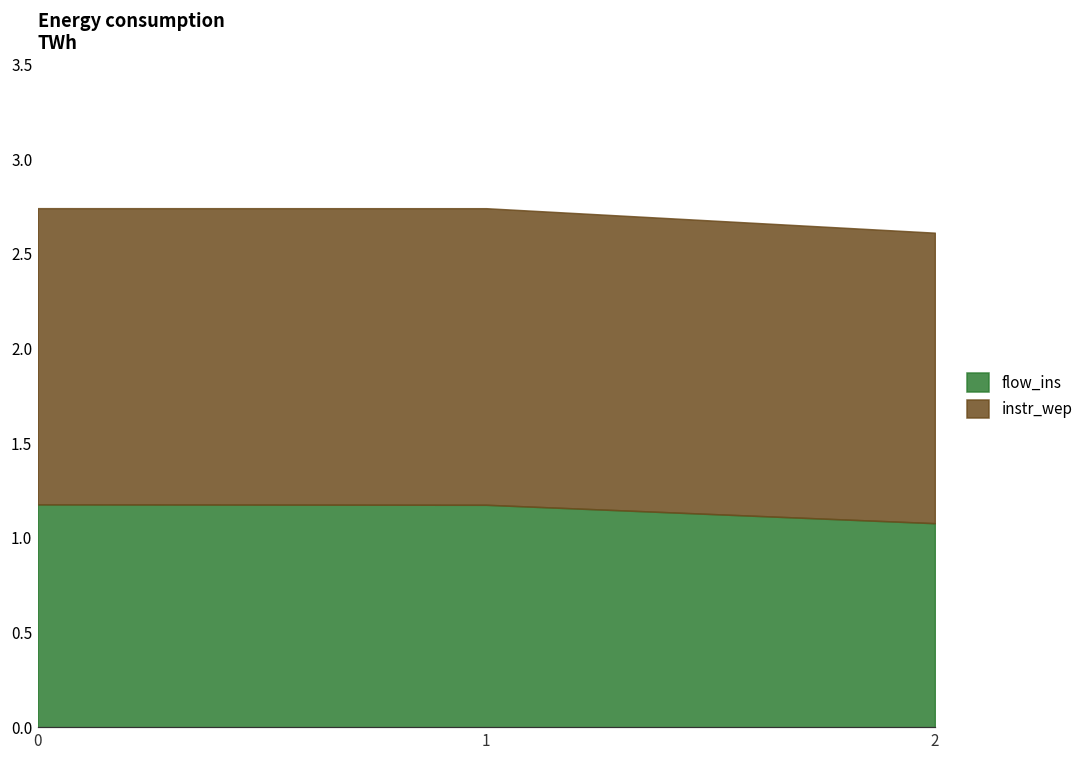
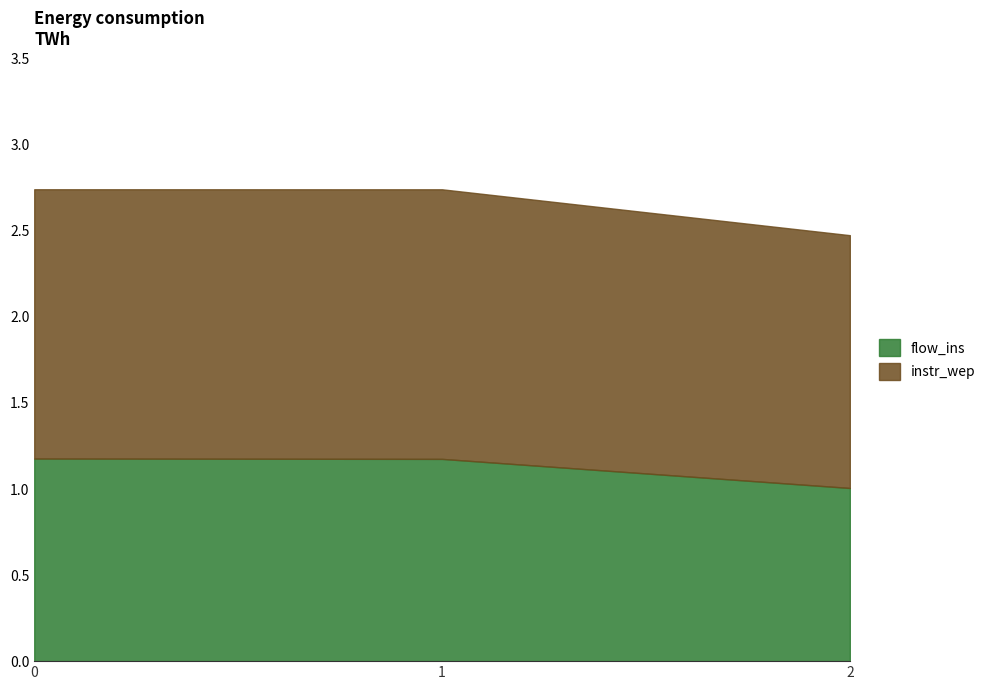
  {
    "flow_ins": {
      "0": 1.18,
      "1": 1.17,
-     "2": 1.08
+     "2": 1.01
    },
    "instr_wep": {
      "0": 1.56,
      "1": 1.57,
-     "2": 1.53
+     "2": 1.47
    }
  }
